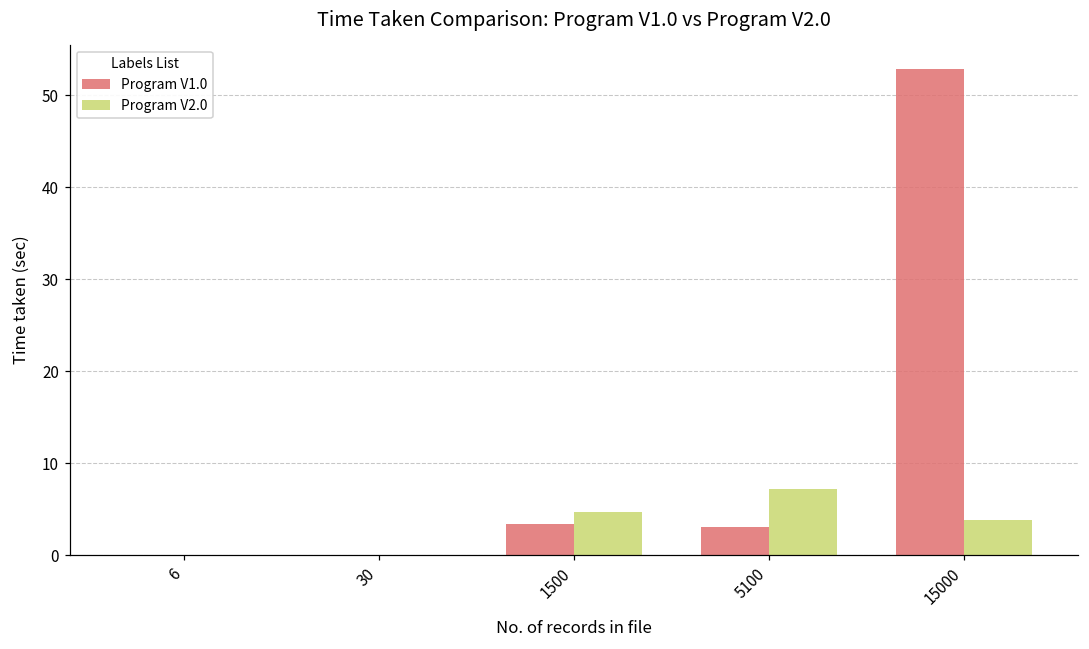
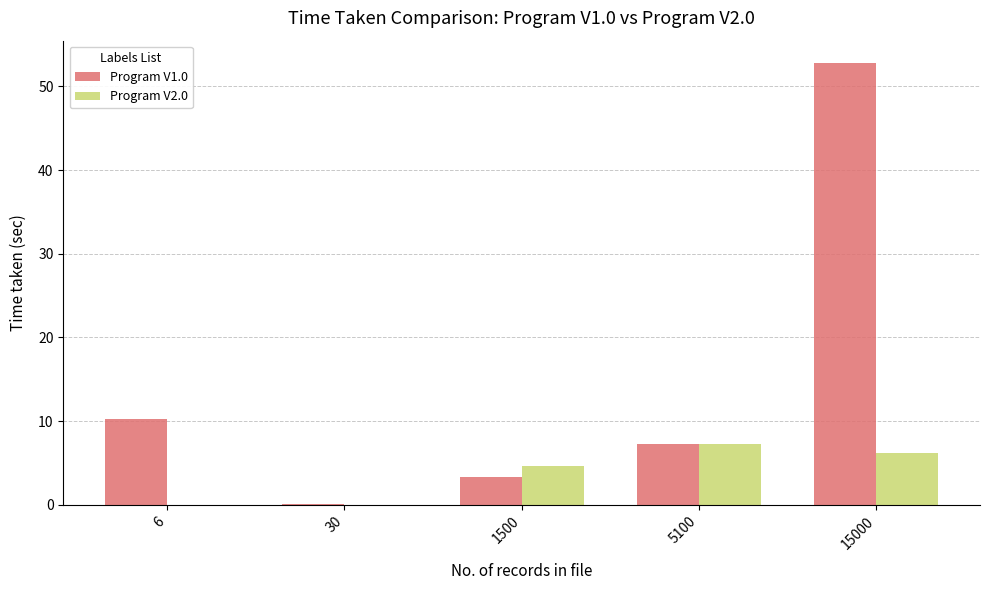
  {
    "Program V1.0": {
-     "6": 0,
+     "6": 10,
      "1500": 3,
-     "5100": 3,
+     "5100": 7,
      "15000": 53
    },
    "Program V2.0": {
      "1500": 5,
      "5100": 7,
-     "15000": 4
+     "15000": 6
    }
  }
